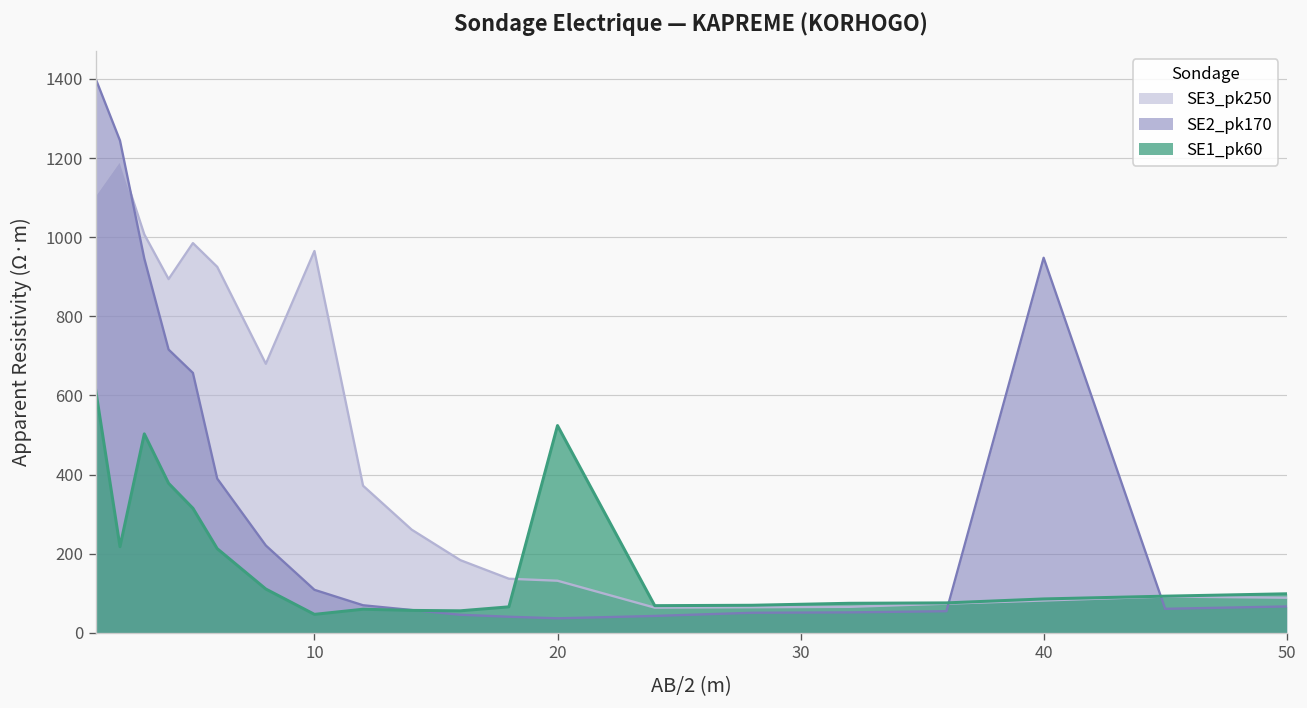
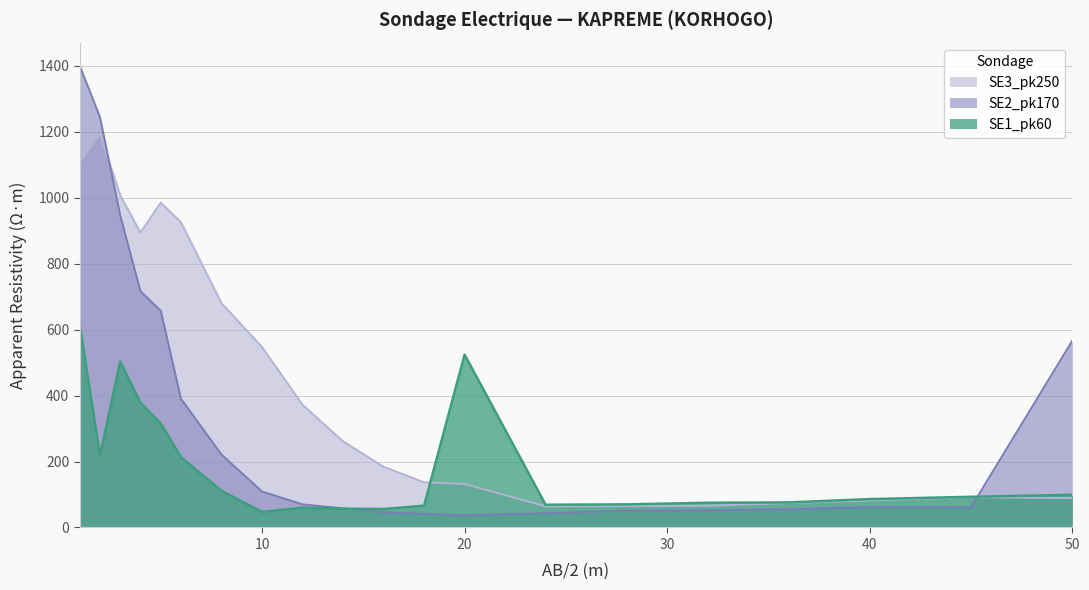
  {
    "SE3_pk250": {
-     "10": 970,
+     "10": 550,
      "20": 130,
      "50": 90
    },
    "SE2_pk170": {
      "10": 110,
      "20": 40,
-     "40": 950,
-     "50": 70
+     "40": 60,
+     "50": 570
    },
    "SE1_pk60": {
      "10": 50,
      "20": 520,
      "50": 100
    }
  }
